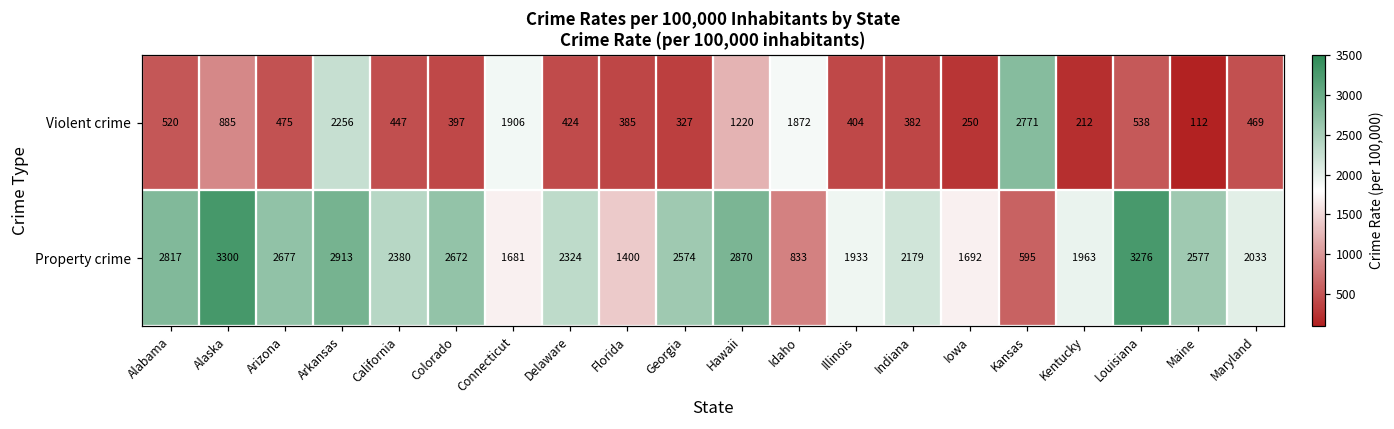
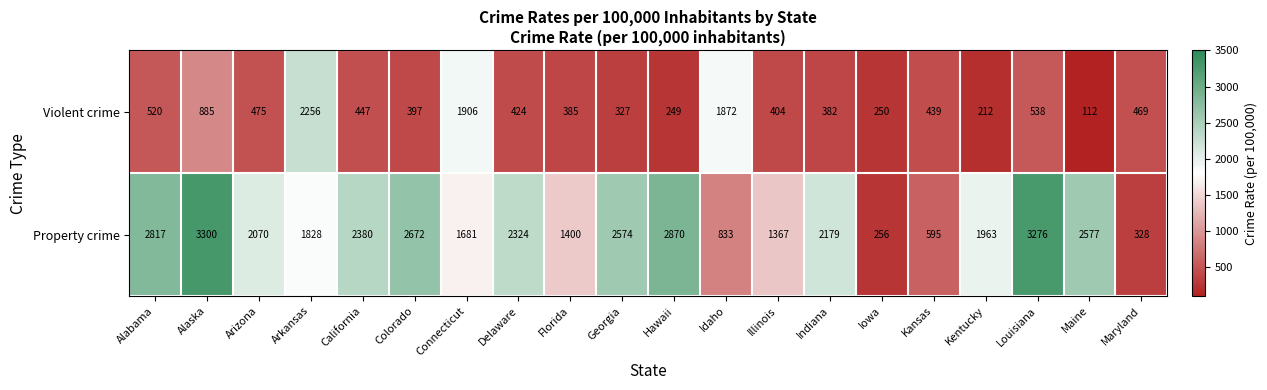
  {
    "Violent crime": {
      "Alabama": 520,
      "Alaska": 885,
      "Arizona": 475,
      "Arkansas": 2256,
      "California": 447,
      "Colorado": 397,
      "Connecticut": 1906,
      "Delaware": 424,
      "Florida": 385,
      "Georgia": 327,
-     "Hawaii": 1220,
+     "Hawaii": 249,
      "Idaho": 1872,
      "Illinois": 404,
      "Indiana": 382,
      "Iowa": 250,
-     "Kansas": 2771,
+     "Kansas": 439,
      "Kentucky": 212,
      "Louisiana": 538,
      "Maine": 112,
      "Maryland": 469
    },
    "Property crime": {
      "Alabama": 2817,
      "Alaska": 3300,
-     "Arizona": 2677,
-     "Arkansas": 2913,
+     "Arizona": 2070,
+     "Arkansas": 1828,
      "California": 2380,
      "Colorado": 2672,
      "Connecticut": 1681,
      "Delaware": 2324,
      "Florida": 1400,
      "Georgia": 2574,
      "Hawaii": 2870,
      "Idaho": 833,
-     "Illinois": 1933,
+     "Illinois": 1367,
      "Indiana": 2179,
-     "Iowa": 1692,
+     "Iowa": 256,
      "Kansas": 595,
      "Kentucky": 1963,
      "Louisiana": 3276,
      "Maine": 2577,
-     "Maryland": 2033
+     "Maryland": 328
    }
  }
